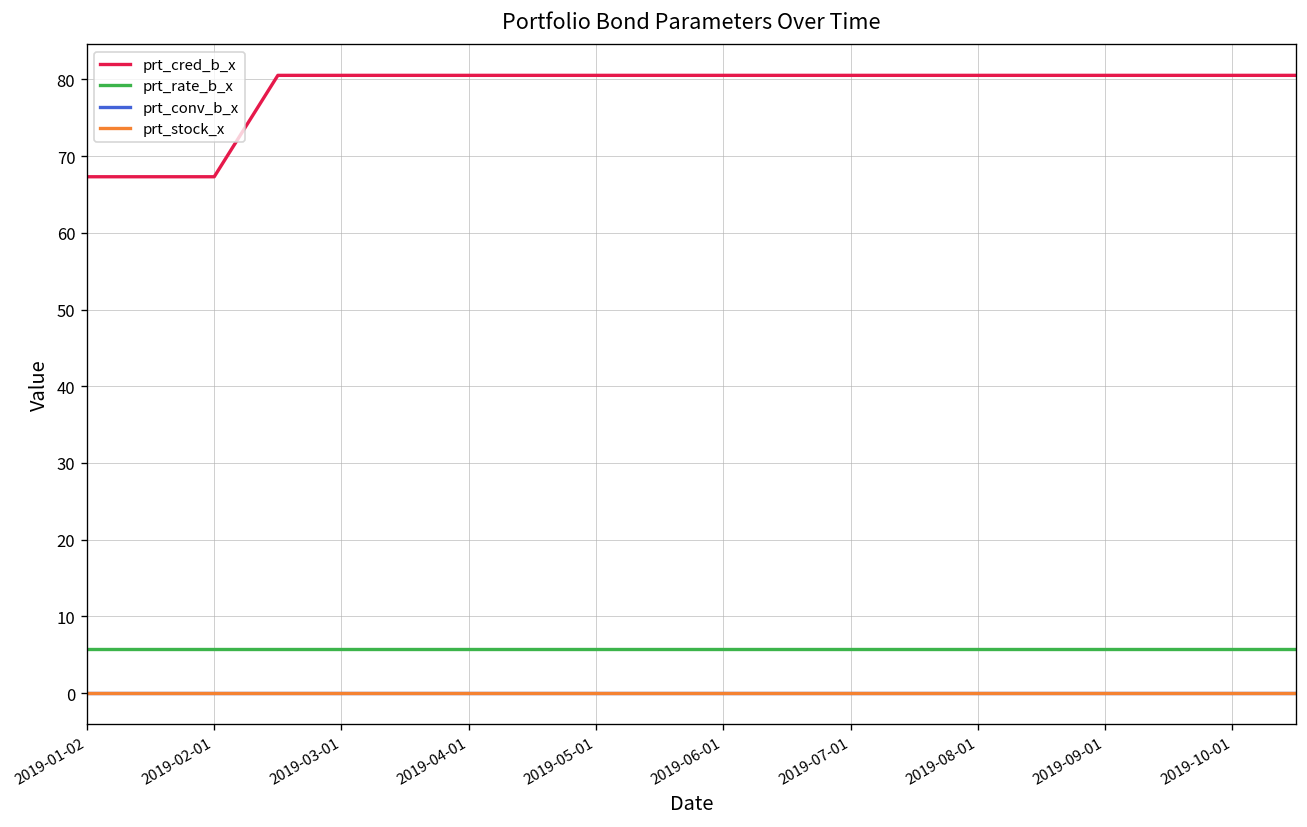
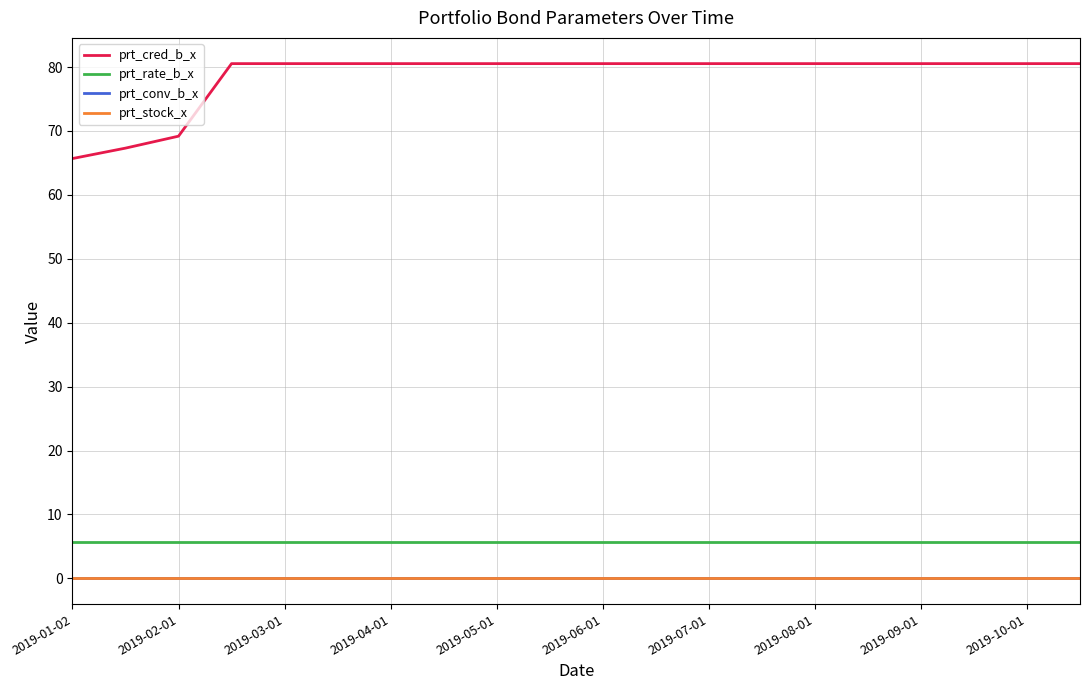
  {
    "prt_cred_b_x": {
-     "2019-01-02": 67,
-     "2019-02-01": 67,
+     "2019-01-02": 66,
+     "2019-02-01": 69,
      "2019-03-01": 81,
      "2019-04-01": 81,
      "2019-05-01": 81,
      "2019-06-01": 81,
      "2019-07-01": 81,
      "2019-08-01": 81,
      "2019-09-01": 81,
      "2019-10-01": 81
    },
    "prt_rate_b_x": {
      "2019-01-02": 6,
      "2019-02-01": 6,
      "2019-03-01": 6,
      "2019-04-01": 6,
      "2019-05-01": 6,
      "2019-06-01": 6,
      "2019-07-01": 6,
      "2019-08-01": 6,
      "2019-09-01": 6,
      "2019-10-01": 6
    },
    "prt_stock_x": {
      "2019-01-02": 0,
      "2019-02-01": 0,
      "2019-03-01": 0,
      "2019-04-01": 0,
      "2019-05-01": 0,
      "2019-06-01": 0,
      "2019-07-01": 0,
      "2019-08-01": 0,
      "2019-09-01": 0,
      "2019-10-01": 0
    }
  }
